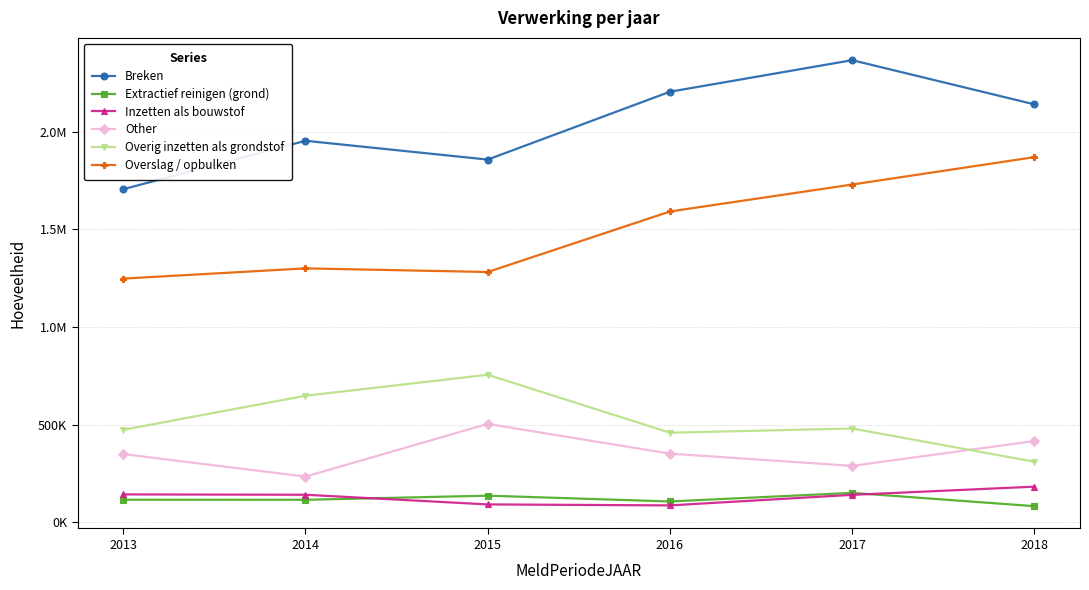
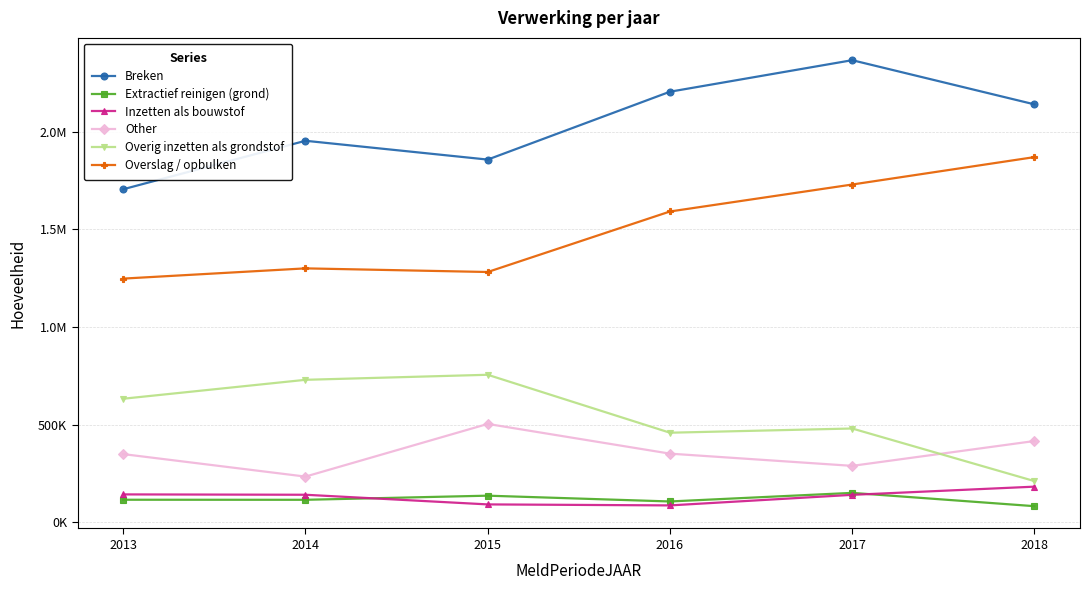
  {
    "Breken": {
      "2013": 1710000,
      "2014": 1950000,
      "2015": 1860000,
      "2016": 2210000,
      "2017": 2370000,
      "2018": 2140000
    },
    "Extractief reinigen (grond)": {
      "2013": 120000,
      "2014": 120000,
      "2015": 140000,
      "2016": 110000,
      "2018": 80000
    },
    "Inzetten als bouwstof": {
      "2013": 140000,
      "2014": 140000,
      "2015": 90000,
      "2016": 90000,
      "2018": 180000
    },
    "Other": {
      "2013": 350000,
      "2014": 230000,
      "2015": 500000,
      "2016": 350000,
      "2017": 290000,
      "2018": 420000
    },
    "Overig inzetten als grondstof": {
-     "2013": 470000,
-     "2014": 650000,
+     "2013": 630000,
+     "2014": 730000,
      "2015": 760000,
      "2016": 460000,
      "2017": 480000,
-     "2018": 310000
+     "2018": 210000
    },
    "Overslag / opbulken": {
      "2013": 1250000,
      "2014": 1300000,
      "2015": 1280000,
      "2016": 1590000,
      "2017": 1730000,
      "2018": 1870000
    }
  }
